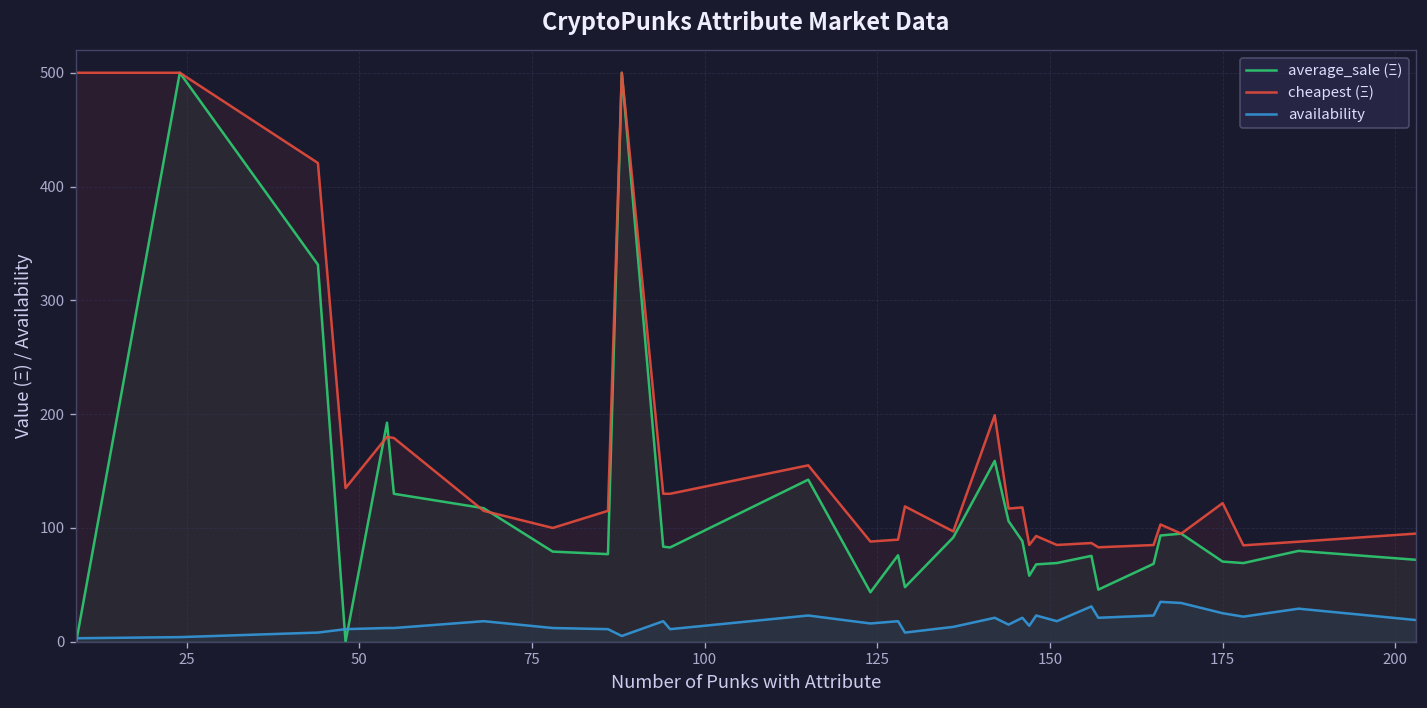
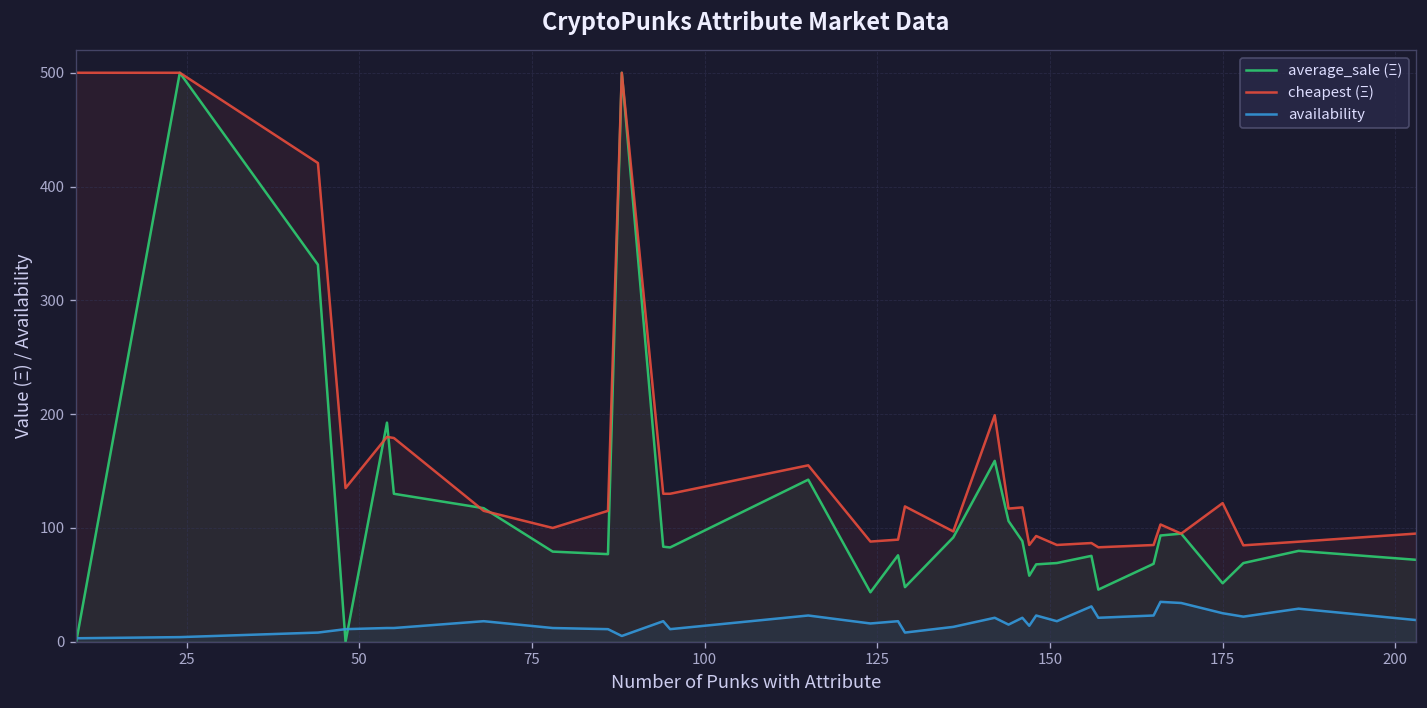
  {
    "average_sale (Ξ)": {
-     "175": 70
+     "175": 50
    },
    "cheapest (Ξ)": {
      "175": 120
    },
    "availability": {
      "175": 30
    }
  }
